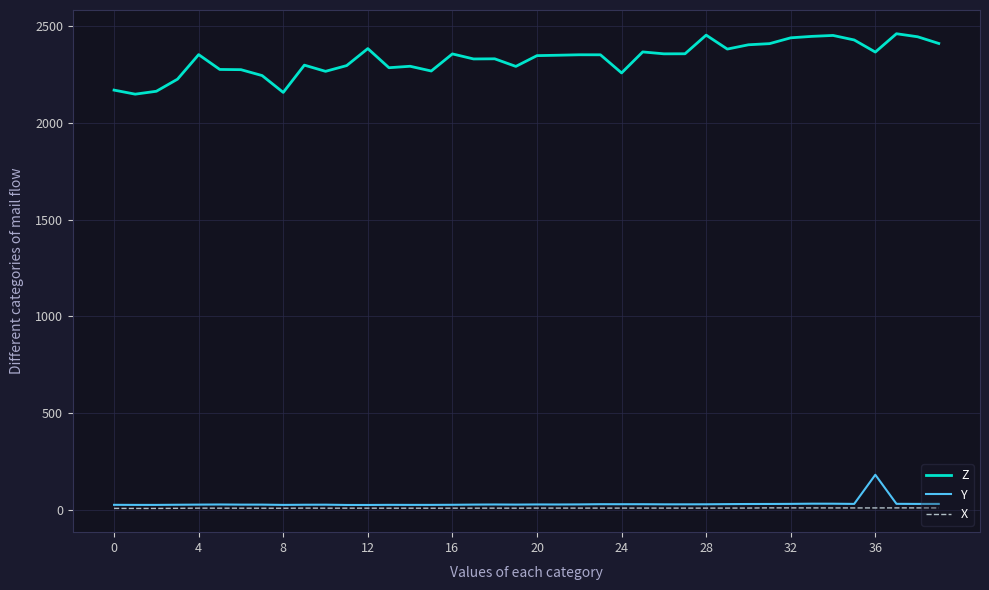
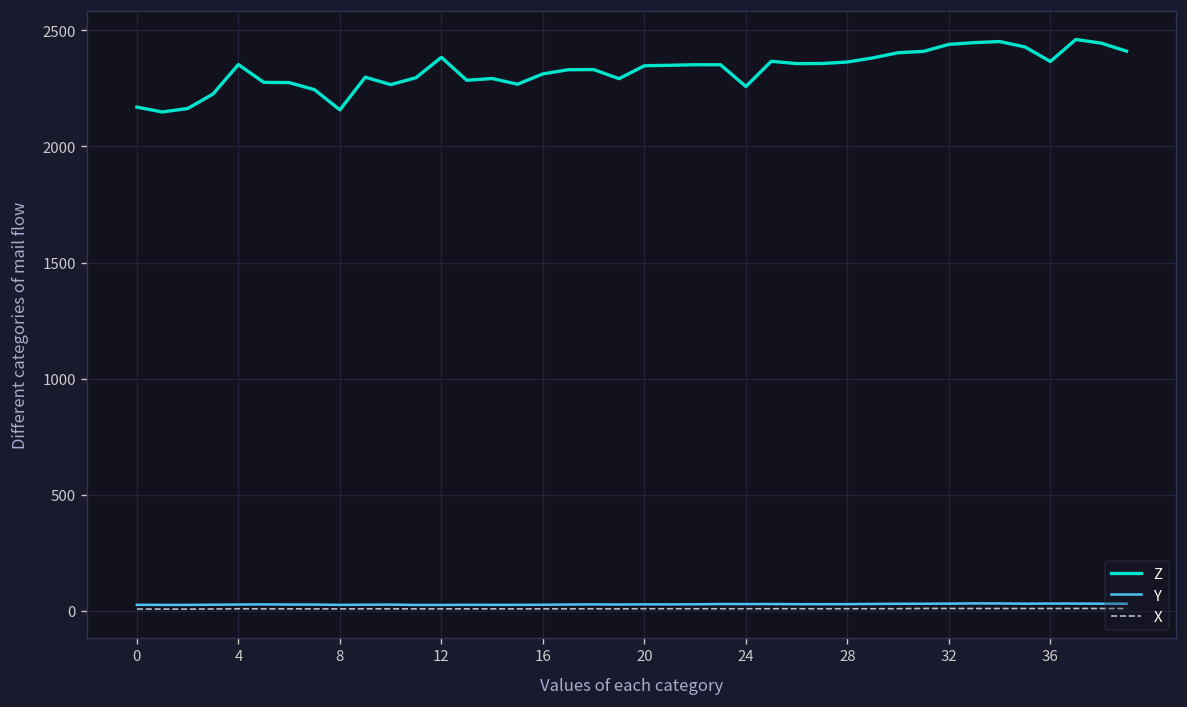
  {
    "Z": {
      "0": 2170,
      "4": 2350,
      "8": 2160,
      "12": 2380,
-     "16": 2360,
+     "16": 2310,
      "20": 2350,
      "24": 2260,
-     "28": 2450,
+     "28": 2360,
      "32": 2440,
      "36": 2370
    },
    "Y": {
      "0": 30,
      "4": 30,
      "8": 30,
      "12": 30,
      "16": 30,
      "20": 30,
      "24": 30,
      "28": 30,
      "32": 30,
-     "36": 180
+     "36": 30
    },
    "X": {
      "0": 10,
      "4": 10,
      "8": 10,
      "12": 10,
      "16": 10,
      "20": 10,
      "24": 10,
      "28": 10,
      "32": 10,
      "36": 10
    }
  }
